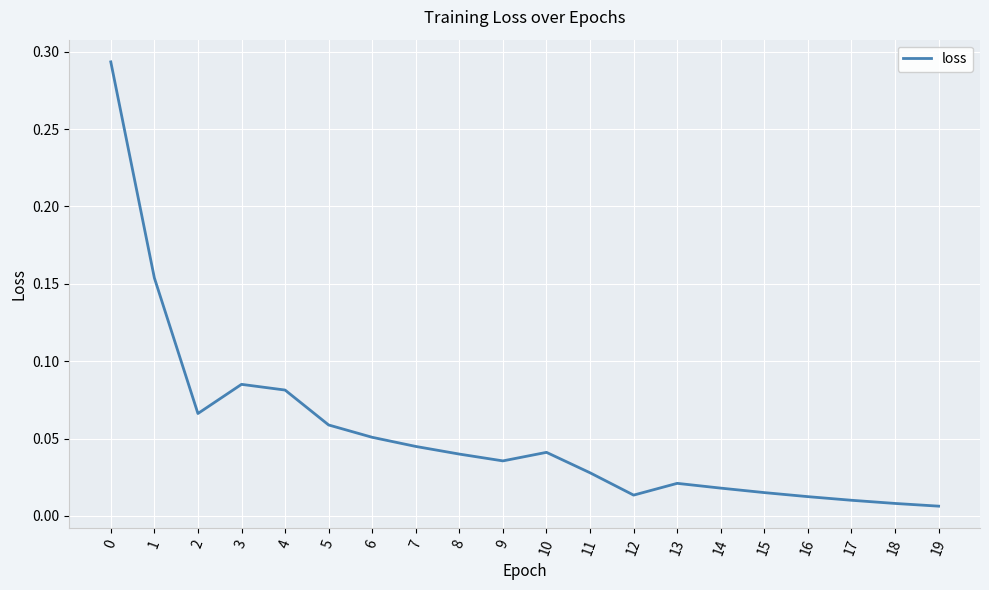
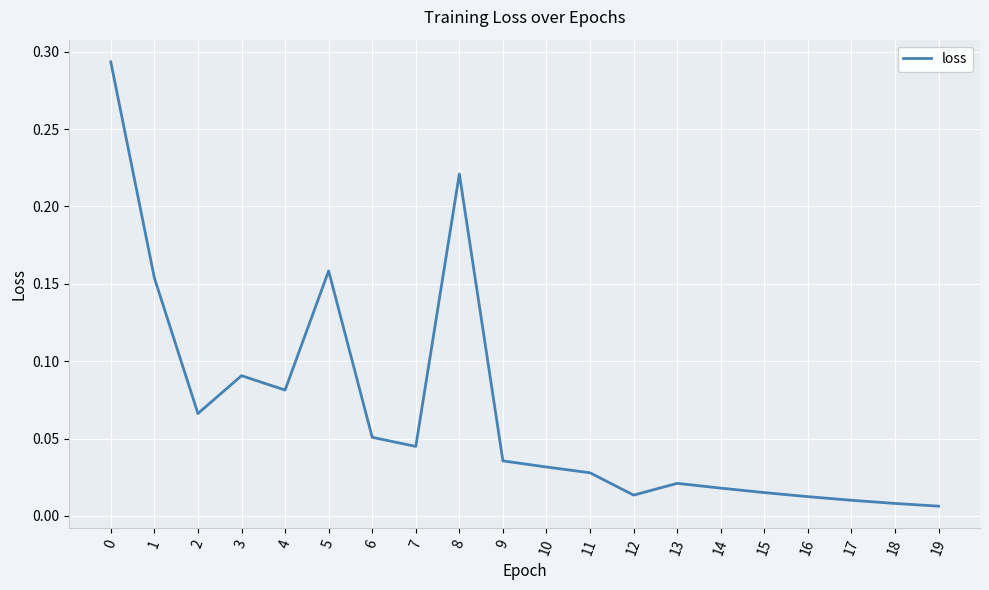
  {
    "0": 0.293,
    "1": 0.154,
    "2": 0.066,
-   "3": 0.085,
+   "3": 0.091,
    "4": 0.081,
-   "5": 0.059,
+   "5": 0.158,
    "6": 0.051,
    "7": 0.045,
-   "8": 0.040,
+   "8": 0.221,
    "9": 0.036,
-   "10": 0.041,
+   "10": 0.032,
    "11": 0.028,
    "12": 0.013,
    "13": 0.021,
    "14": 0.018,
    "15": 0.015,
    "16": 0.012,
    "17": 0.010,
    "18": 0.008,
    "19": 0.006
  }
